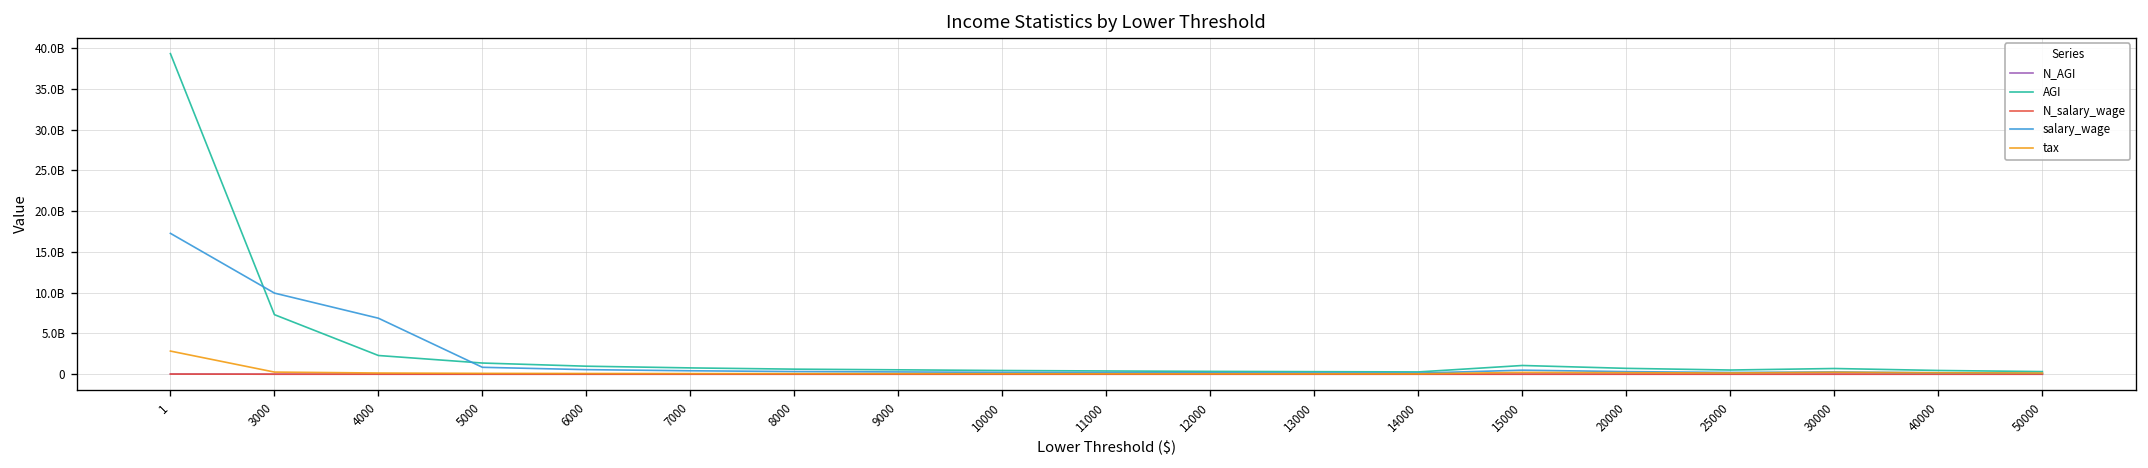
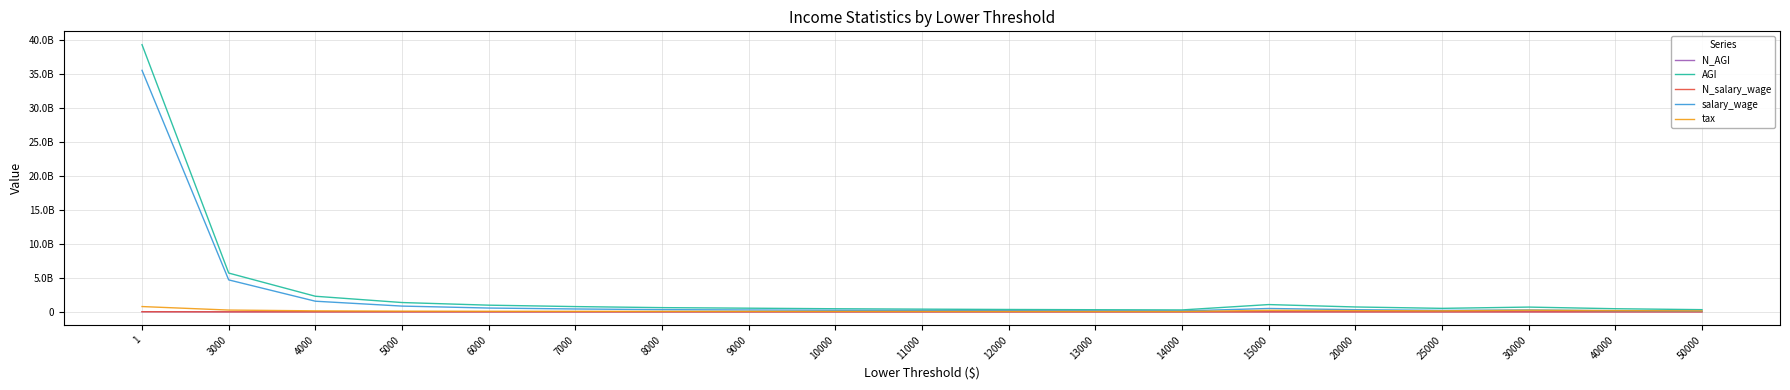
  {
    "N_salary_wage": {
      "1": 0
    },
    "AGI": {
      "1": 39000000000,
-     "3000": 7000000000,
+     "3000": 6000000000,
      "4000": 2000000000,
      "5000": 1000000000,
      "6000": 1000000000,
      "15000": 1000000000,
      "20000": 1000000000,
      "30000": 1000000000
    },
    "salary_wage": {
-     "1": 17000000000,
-     "3000": 10000000000,
-     "4000": 7000000000,
+     "1": 36000000000,
+     "3000": 5000000000,
+     "4000": 2000000000,
      "5000": 1000000000,
      "6000": 1000000000
    },
    "tax": {
-     "1": 3000000000
+     "1": 1000000000
    }
  }
